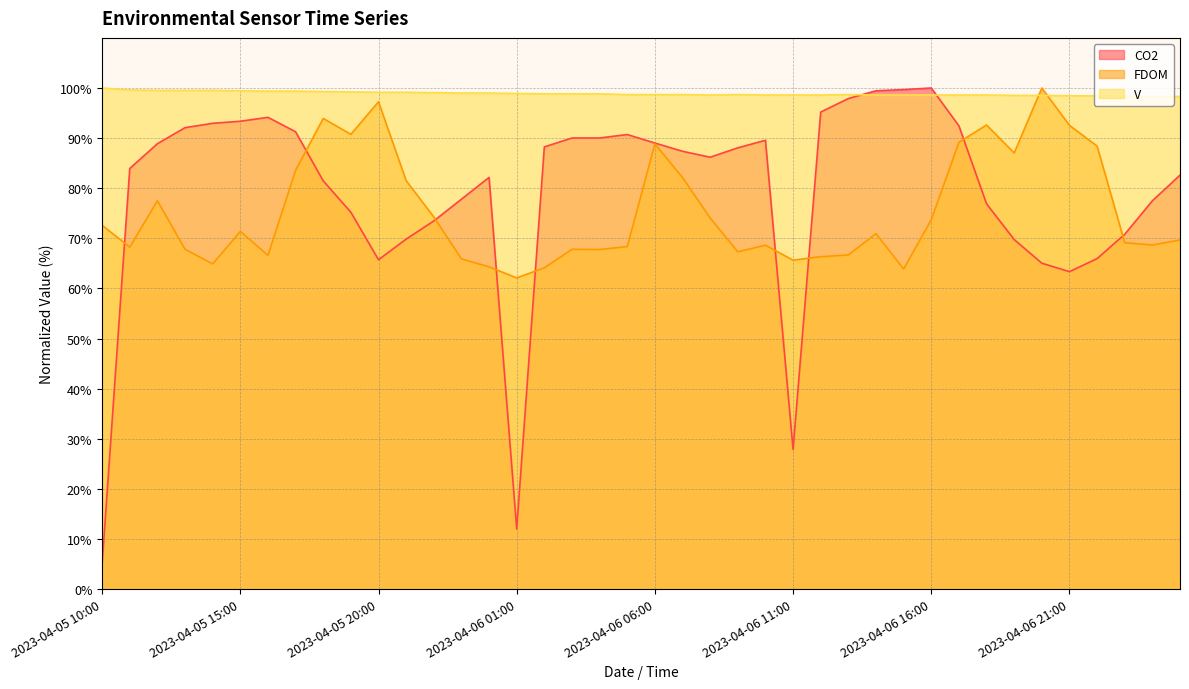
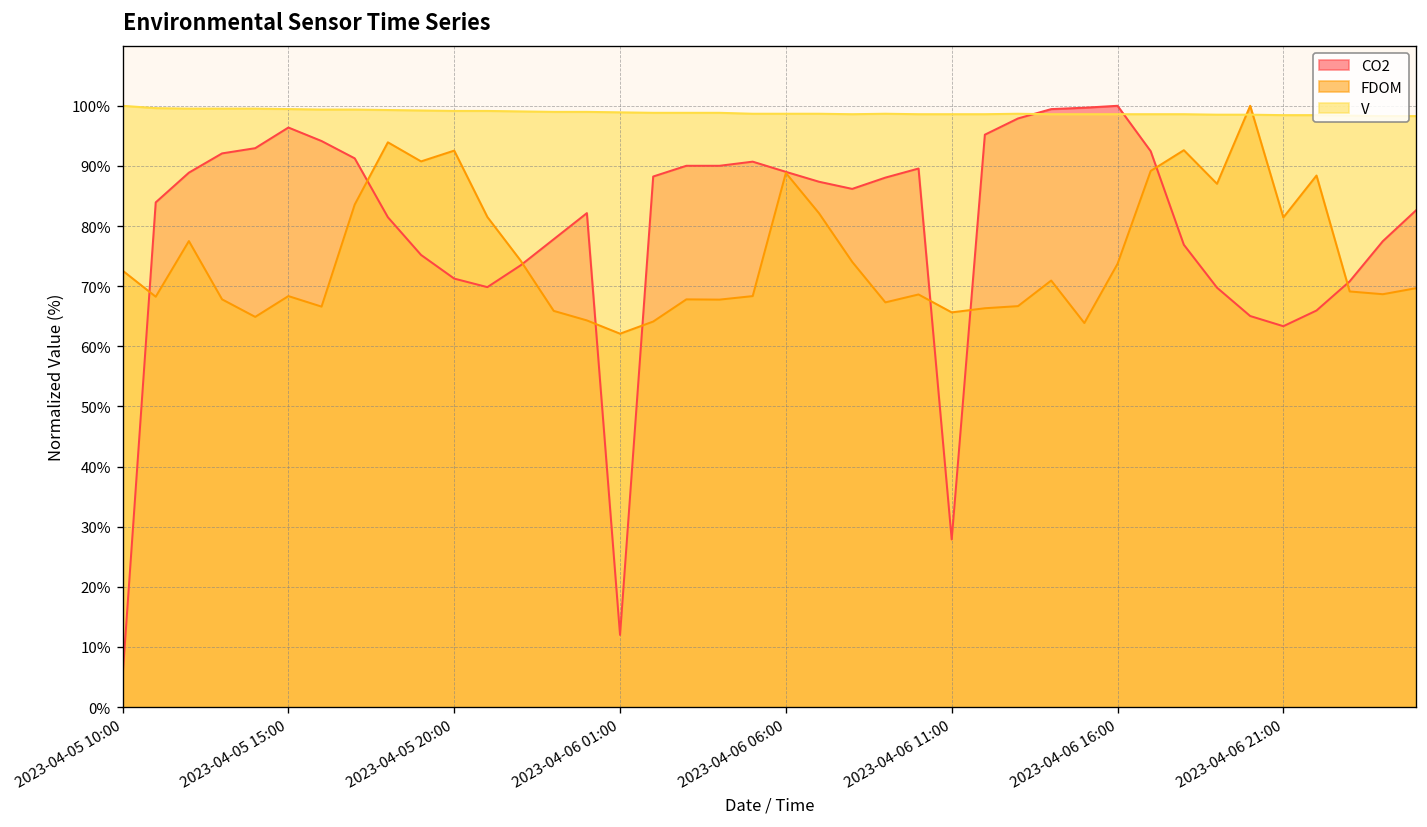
  {
    "CO2": {
      "2023-04-05 10:00": "5%",
-     "2023-04-05 15:00": "93%",
-     "2023-04-05 20:00": "66%",
+     "2023-04-05 15:00": "96%",
+     "2023-04-05 20:00": "71%",
      "2023-04-06 01:00": "12%",
      "2023-04-06 11:00": "28%",
      "2023-04-06 16:00": "100%",
      "2023-04-06 21:00": "63%"
    },
    "FDOM": {
      "2023-04-05 10:00": "73%",
-     "2023-04-05 15:00": "71%",
-     "2023-04-05 20:00": "97%",
+     "2023-04-05 15:00": "68%",
+     "2023-04-05 20:00": "93%",
      "2023-04-06 01:00": "62%",
      "2023-04-06 11:00": "66%",
      "2023-04-06 16:00": "74%",
-     "2023-04-06 21:00": "93%"
+     "2023-04-06 21:00": "81%"
    },
    "V": {
      "2023-04-05 10:00": "100%",
      "2023-04-05 15:00": "99%",
      "2023-04-05 20:00": "99%",
      "2023-04-06 01:00": "99%",
      "2023-04-06 06:00": "99%",
      "2023-04-06 11:00": "99%",
      "2023-04-06 16:00": "99%",
      "2023-04-06 21:00": "98%"
    }
  }
